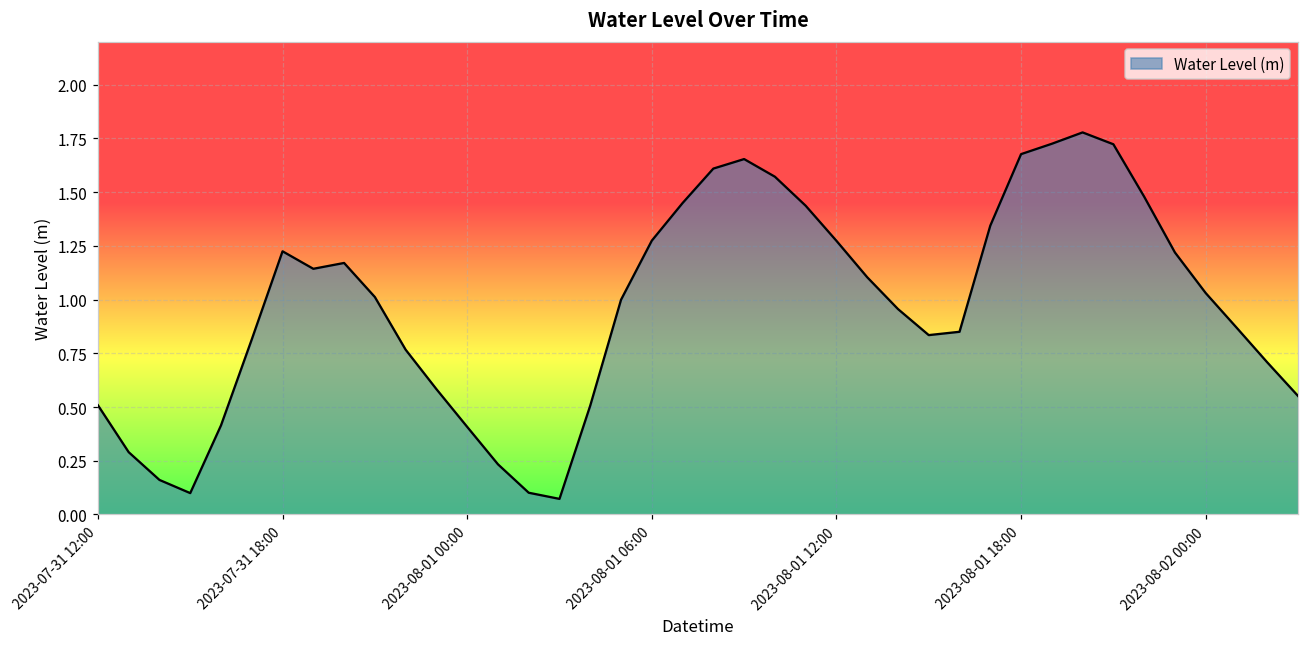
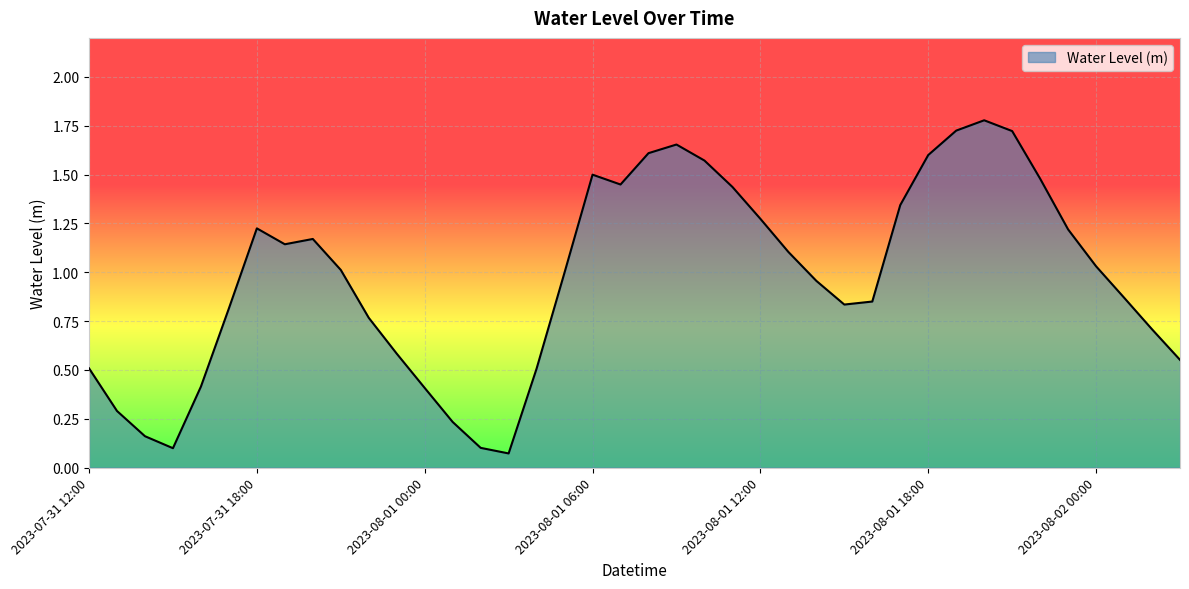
  {
    "2023-07-31 12:00": 0.51,
    "2023-07-31 18:00": 1.22,
    "2023-08-01 00:00": 0.41,
-   "2023-08-01 06:00": 1.27,
+   "2023-08-01 06:00": 1.50,
    "2023-08-01 12:00": 1.27,
-   "2023-08-01 18:00": 1.68,
+   "2023-08-01 18:00": 1.60,
    "2023-08-02 00:00": 1.03
  }
